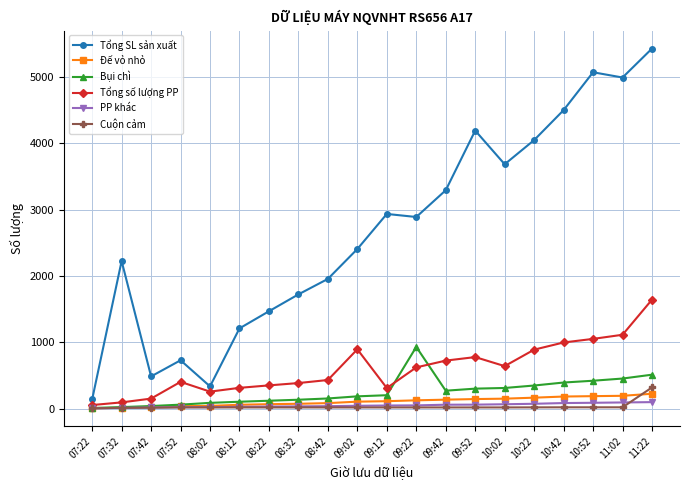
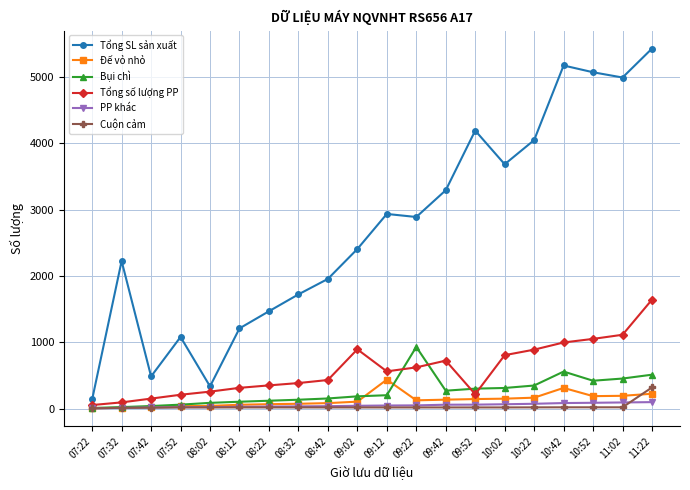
  {
    "Tổng SL sản xuất": {
      "07:22": 100,
      "07:32": 2200,
      "07:42": 500,
-     "07:52": 700,
+     "07:52": 1100,
      "08:02": 300,
      "08:12": 1200,
      "08:22": 1500,
      "08:32": 1700,
      "08:42": 2000,
      "09:02": 2400,
      "09:12": 2900,
      "09:22": 2900,
      "09:42": 3300,
      "09:52": 4200,
      "10:02": 3700,
      "10:22": 4000,
-     "10:42": 4500,
+     "10:42": 5200,
      "10:52": 5100,
      "11:02": 5000,
      "11:22": 5400
    },
    "Đế vỏ nhỏ": {
      "08:32": 100,
      "08:42": 100,
      "09:02": 100,
-     "09:12": 100,
+     "09:12": 400,
      "09:22": 100,
      "09:42": 100,
      "09:52": 100,
      "10:02": 200,
      "10:22": 200,
-     "10:42": 200,
+     "10:42": 300,
      "10:52": 200,
      "11:02": 200,
      "11:22": 200
    },
    "Bụi chì": {
      "08:02": 100,
      "08:12": 100,
      "08:22": 100,
      "08:32": 100,
      "08:42": 200,
      "09:02": 200,
      "09:12": 200,
      "09:22": 900,
      "09:42": 300,
      "09:52": 300,
      "10:02": 300,
      "10:22": 400,
-     "10:42": 400,
+     "10:42": 600,
      "10:52": 400,
      "11:02": 500,
      "11:22": 500
    },
    "Tổng số lượng PP": {
      "07:22": 100,
      "07:32": 100,
      "07:42": 200,
-     "07:52": 400,
+     "07:52": 200,
      "08:02": 300,
      "08:12": 300,
      "08:22": 400,
      "08:32": 400,
      "08:42": 400,
      "09:02": 900,
-     "09:12": 300,
+     "09:12": 600,
      "09:22": 600,
      "09:42": 700,
-     "09:52": 800,
-     "10:02": 600,
+     "09:52": 200,
+     "10:02": 800,
      "10:22": 900,
      "10:42": 1000,
      "10:52": 1100,
      "11:02": 1100,
      "11:22": 1600
    },
    "PP khác": {
      "09:42": 100,
      "09:52": 100,
      "10:02": 100,
      "10:22": 100,
      "10:42": 100,
      "10:52": 100,
      "11:02": 100,
      "11:22": 100
    },
    "Cuộn cảm": {
      "09:42": 0,
      "09:52": 0,
      "10:02": 0,
      "10:22": 0,
      "10:42": 0,
      "10:52": 0,
      "11:02": 0,
      "11:22": 300
    }
  }
